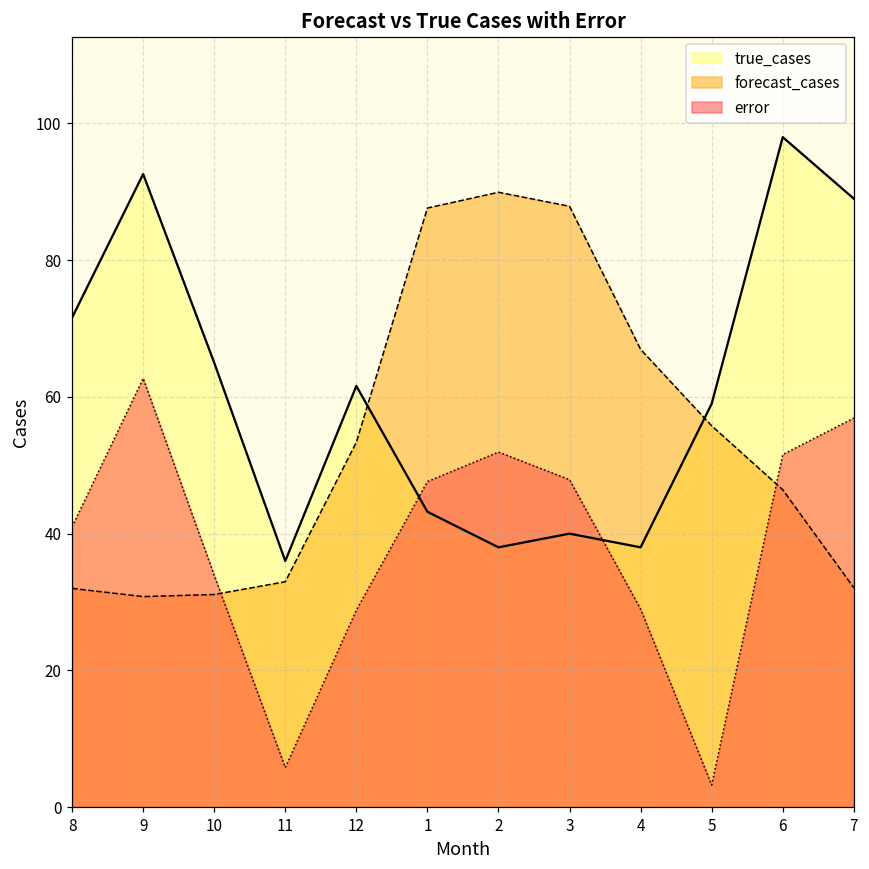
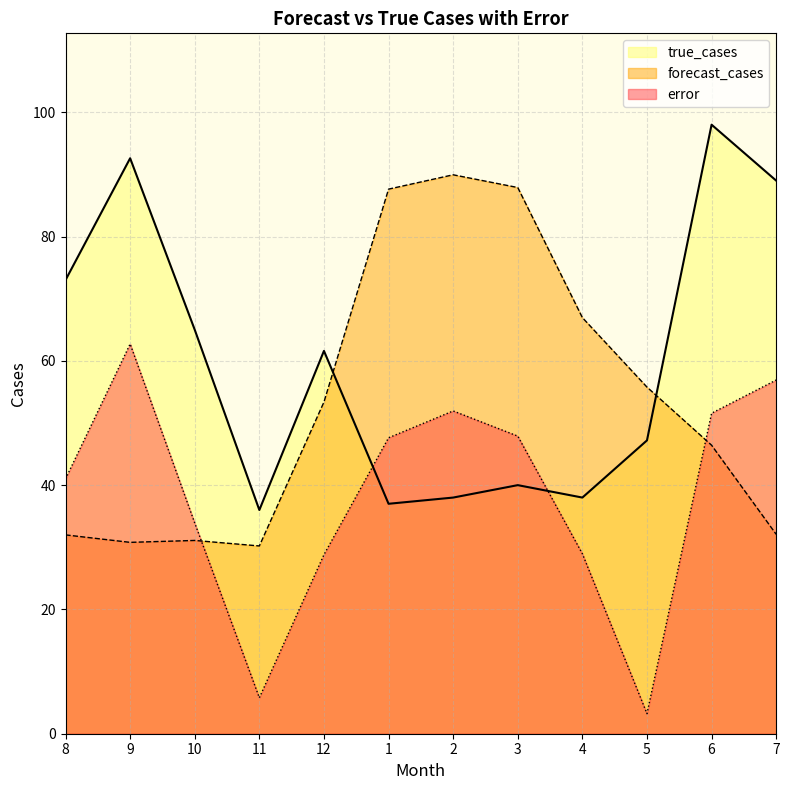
  {
    "true_cases": {
-     "8": 72,
+     "8": 73,
      "9": 93,
      "10": 65,
      "11": 36,
      "12": 62,
-     "1": 43,
+     "1": 37,
      "2": 38,
      "3": 40,
      "4": 38,
-     "5": 59,
+     "5": 47,
      "6": 98,
      "7": 89
    },
    "forecast_cases": {
      "8": 32,
      "9": 31,
      "10": 31,
-     "11": 33,
+     "11": 30,
      "12": 53,
      "1": 88,
      "2": 90,
      "3": 88,
      "4": 67,
      "5": 56,
      "6": 46,
      "7": 32
    },
    "error": {
      "8": 41,
      "9": 63,
      "10": 34,
      "11": 6,
      "12": 29,
      "1": 48,
      "2": 52,
      "3": 48,
      "4": 29,
      "5": 3,
      "6": 52,
      "7": 57
    }
  }
